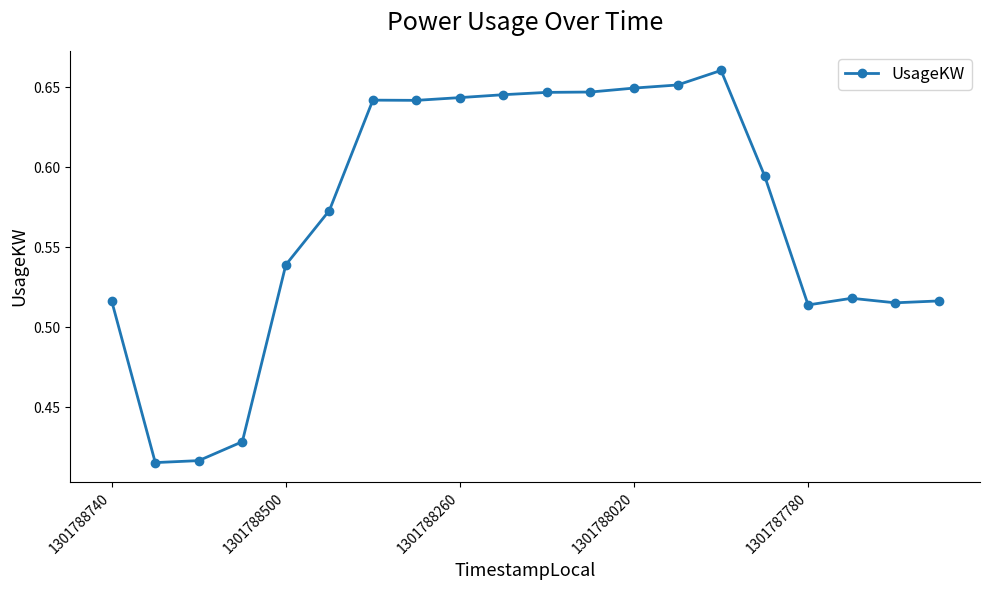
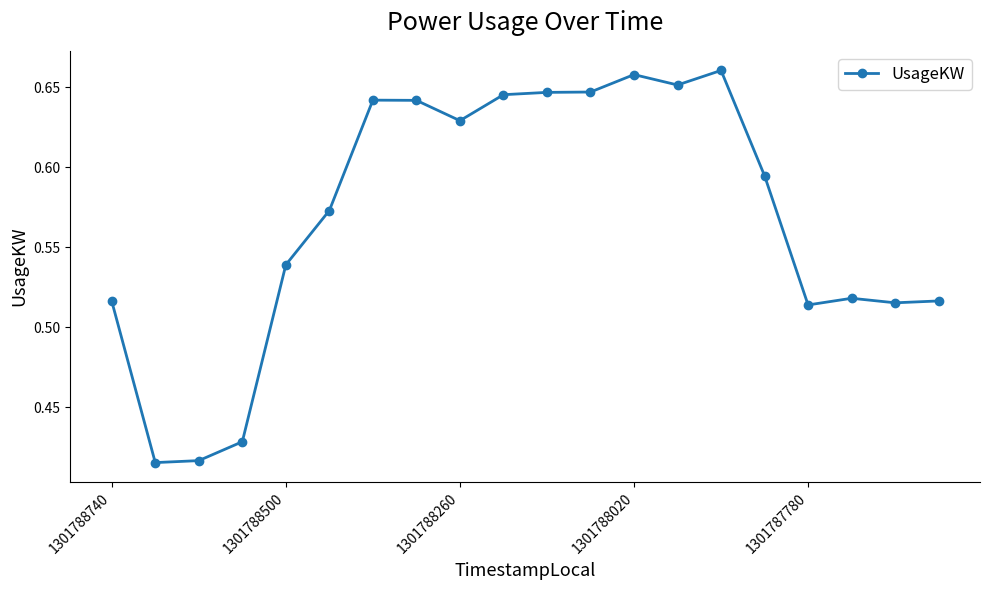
  {
    "1301788740": 0.516,
    "1301788500": 0.539,
-   "1301788260": 0.643,
-   "1301788020": 0.649,
+   "1301788260": 0.629,
+   "1301788020": 0.658,
    "1301787780": 0.514
  }
